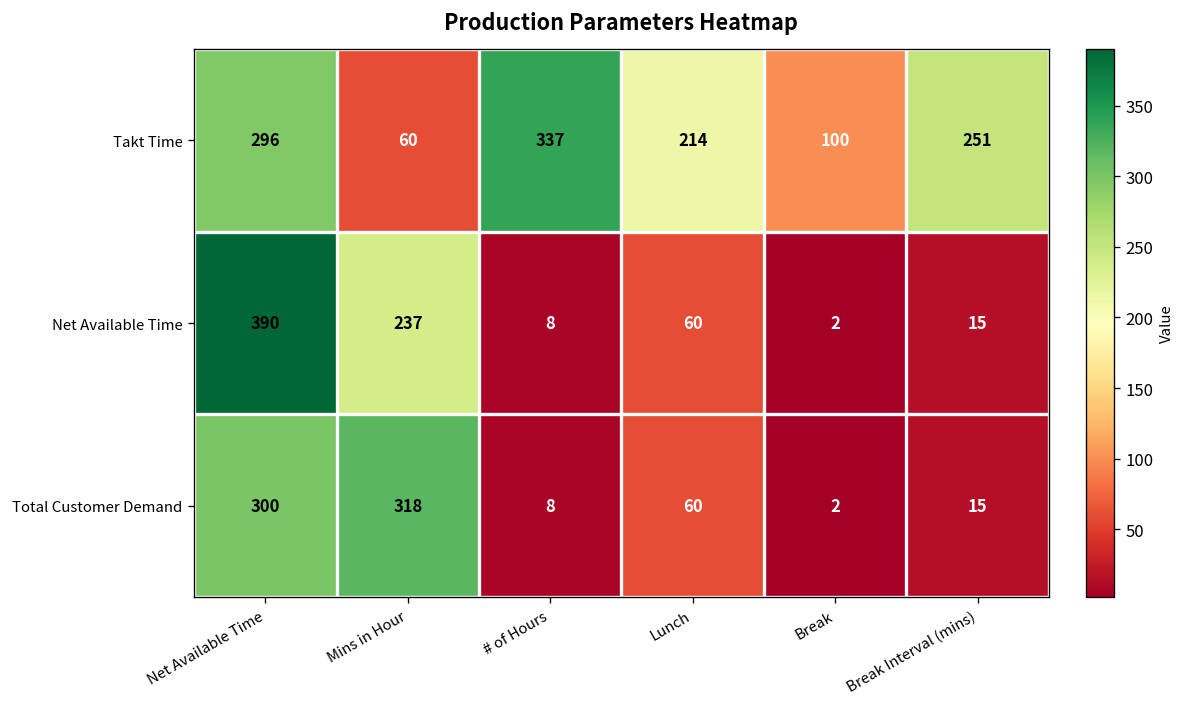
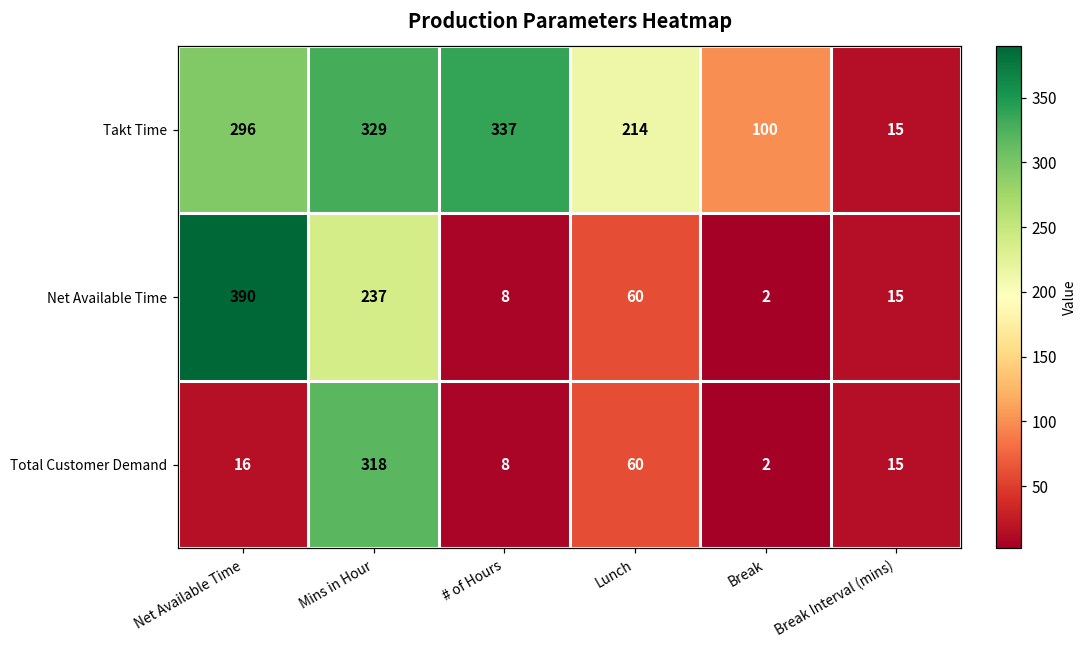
  {
    "Takt Time": {
      "Net Available Time": 296,
-     "Mins in Hour": 60,
+     "Mins in Hour": 329,
      "# of Hours": 337,
      "Lunch": 214,
      "Break": 100,
-     "Break Interval (mins)": 251
+     "Break Interval (mins)": 15
    },
    "Net Available Time": {
      "Net Available Time": 390,
      "Mins in Hour": 237,
      "# of Hours": 8,
      "Lunch": 60,
      "Break": 2,
      "Break Interval (mins)": 15
    },
    "Total Customer Demand": {
-     "Net Available Time": 300,
+     "Net Available Time": 16,
      "Mins in Hour": 318,
      "# of Hours": 8,
      "Lunch": 60,
      "Break": 2,
      "Break Interval (mins)": 15
    }
  }
